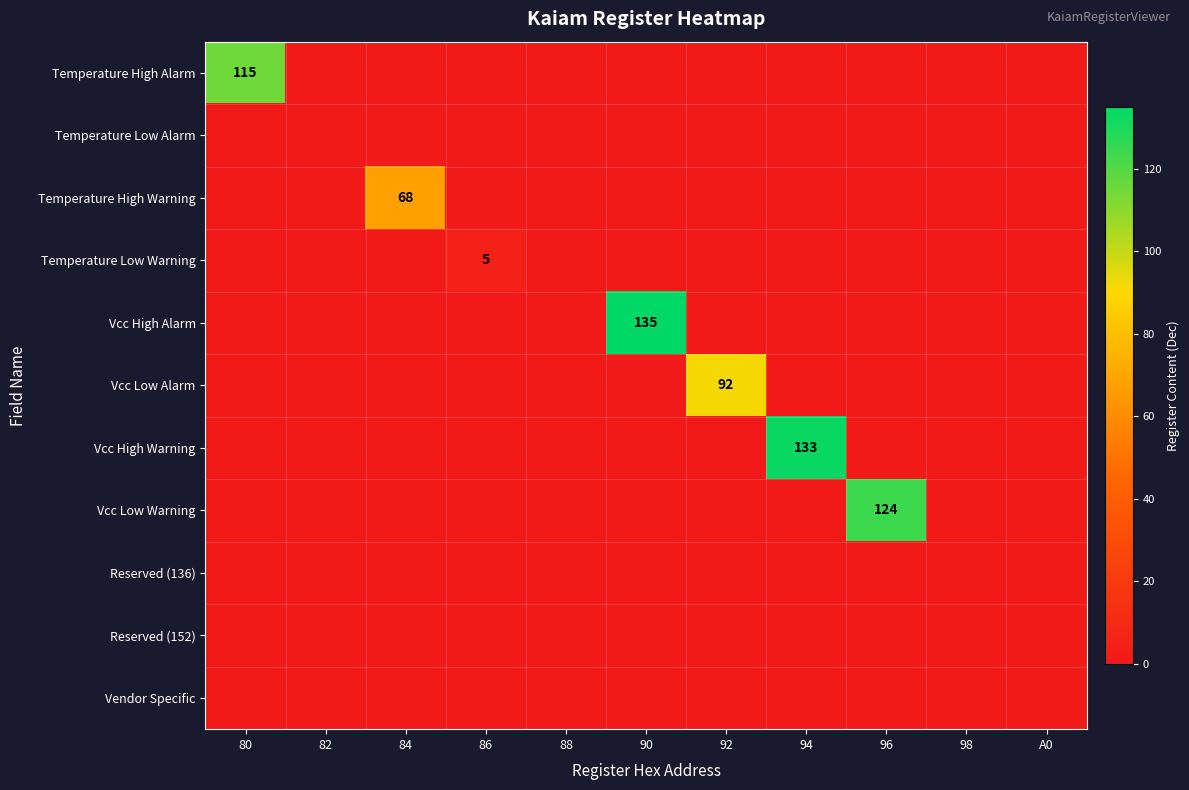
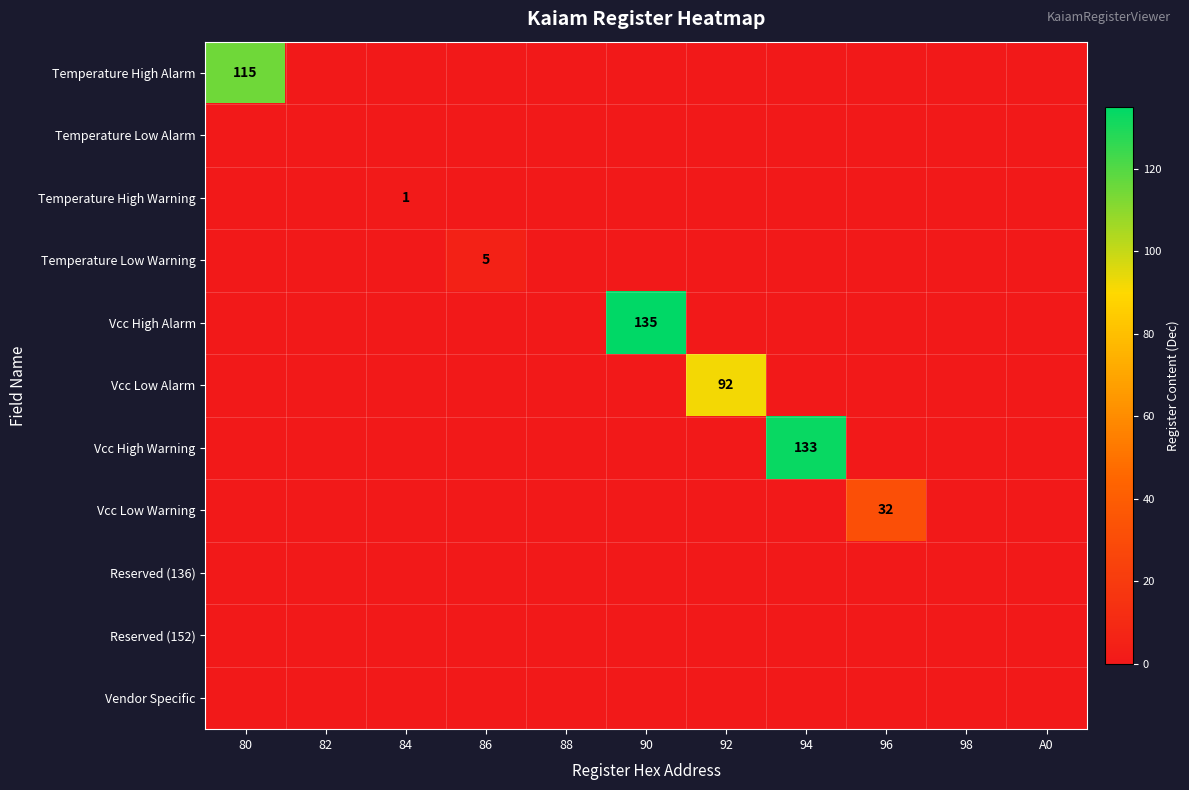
  {
    "Temperature High Alarm": {
      "80": 115
    },
    "Temperature High Warning": {
-     "84": 68
+     "84": 1
    },
    "Temperature Low Warning": {
      "86": 5
    },
    "Vcc High Alarm": {
      "90": 135
    },
    "Vcc Low Alarm": {
      "92": 92
    },
    "Vcc High Warning": {
      "94": 133
    },
    "Vcc Low Warning": {
-     "96": 124
+     "96": 32
    }
  }
